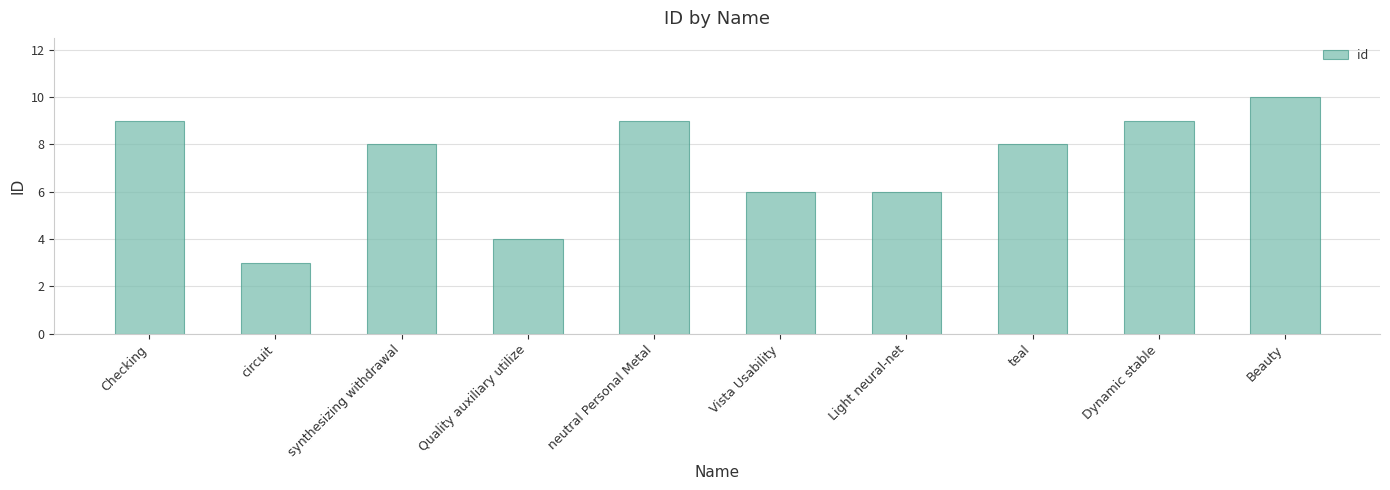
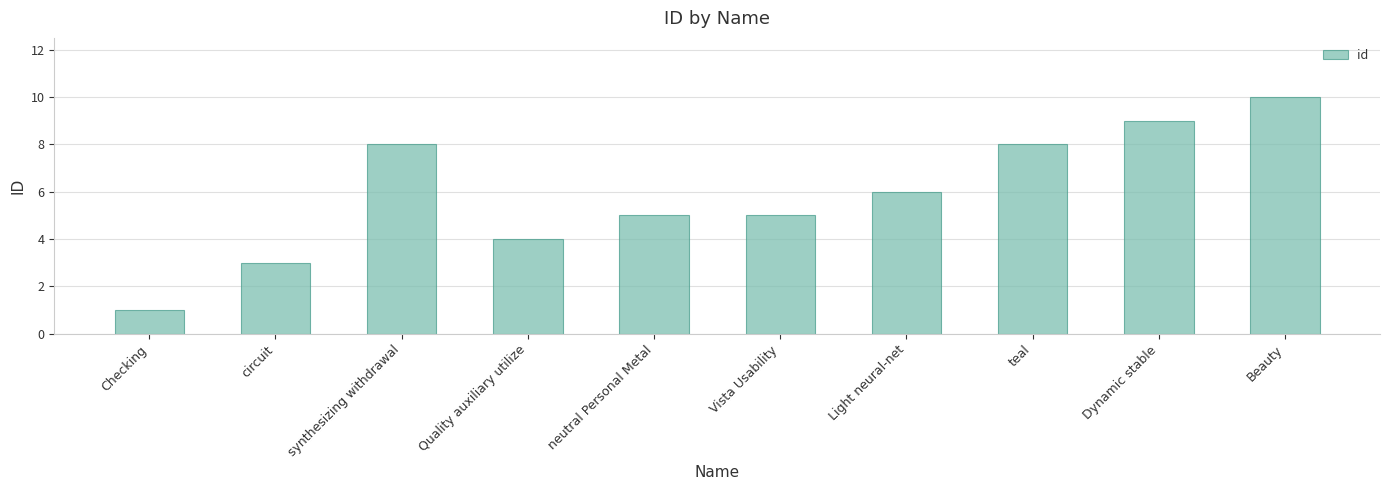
  {
-   "Checking": 9,
+   "Checking": 1,
    "circuit": 3,
    "synthesizing withdrawal": 8,
    "Quality auxiliary utilize": 4,
-   "neutral Personal Metal": 9,
-   "Vista Usability": 6,
+   "neutral Personal Metal": 5,
+   "Vista Usability": 5,
    "Light neural-net": 6,
    "teal": 8,
    "Dynamic stable": 9,
    "Beauty": 10
  }
